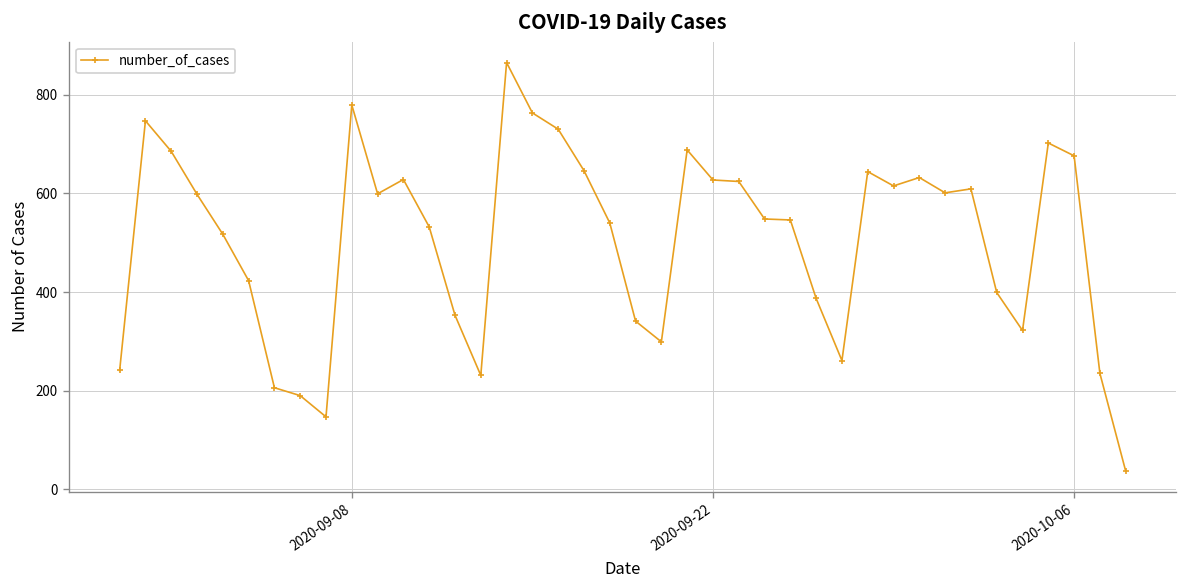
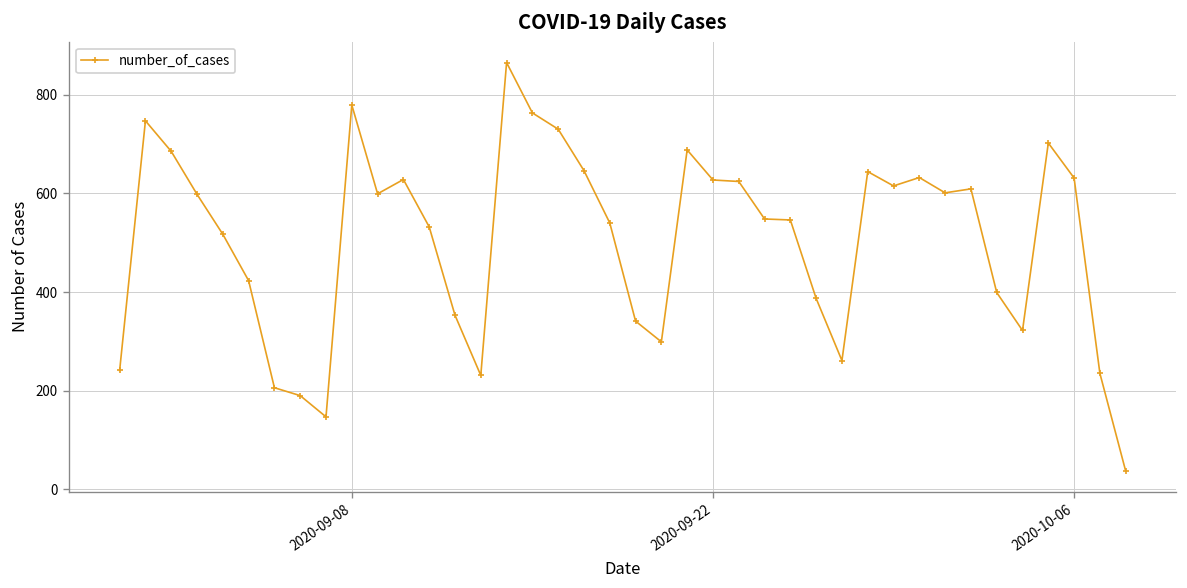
  {
    "2020-09-08": 780,
    "2020-09-22": 630,
-   "2020-10-06": 680
+   "2020-10-06": 630
  }
